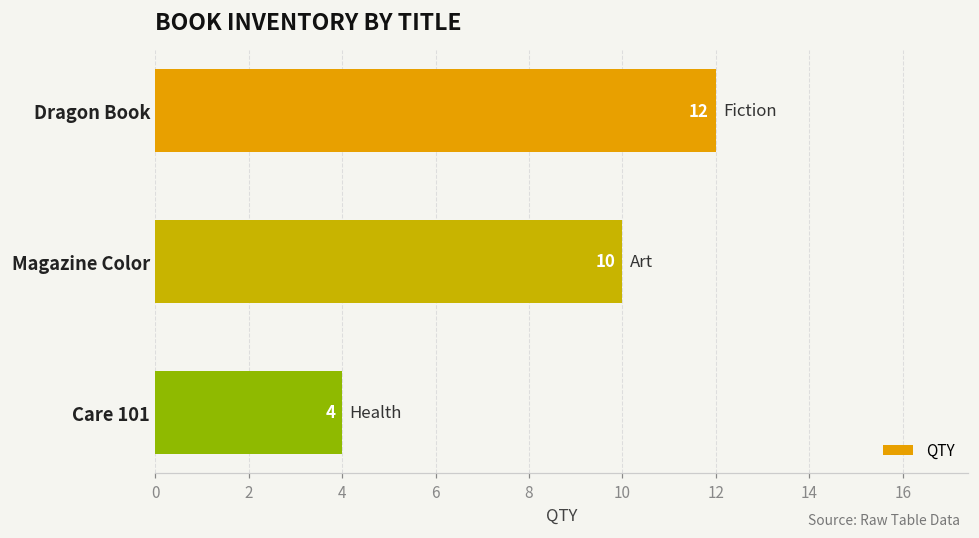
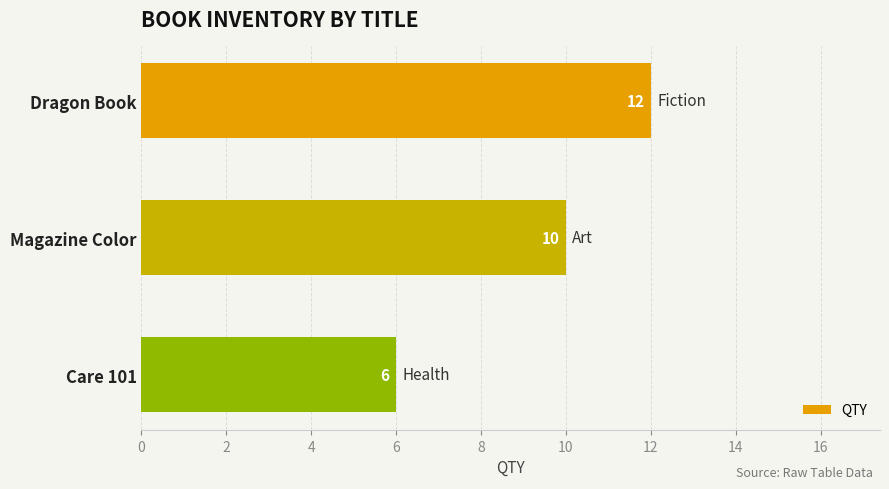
  {
    "Dragon Book": 12,
    "Magazine Color": 10,
-   "Care 101": 4
+   "Care 101": 6
  }
